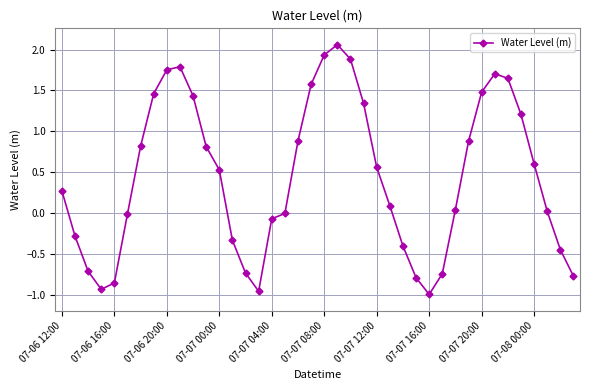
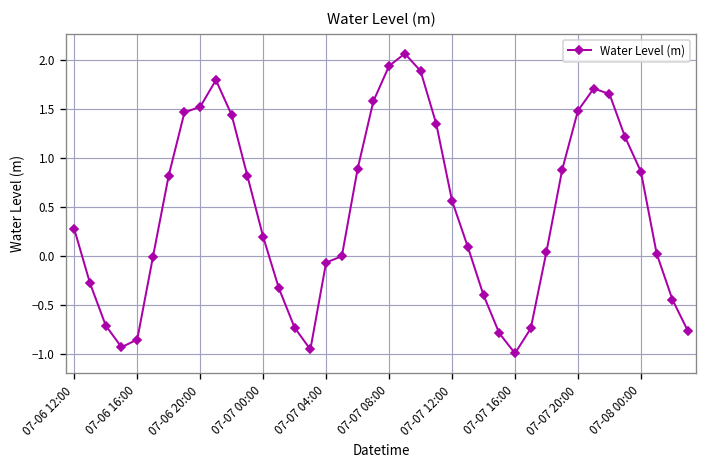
  {
    "07-06 12:00": 0.3,
    "07-06 16:00": -0.9,
-   "07-06 20:00": 1.8,
-   "07-07 00:00": 0.5,
+   "07-06 20:00": 1.5,
+   "07-07 00:00": 0.2,
    "07-07 04:00": -0.1,
    "07-07 08:00": 1.9,
    "07-07 12:00": 0.6,
    "07-07 16:00": -1.0,
    "07-07 20:00": 1.5,
-   "07-08 00:00": 0.6
+   "07-08 00:00": 0.9
  }
